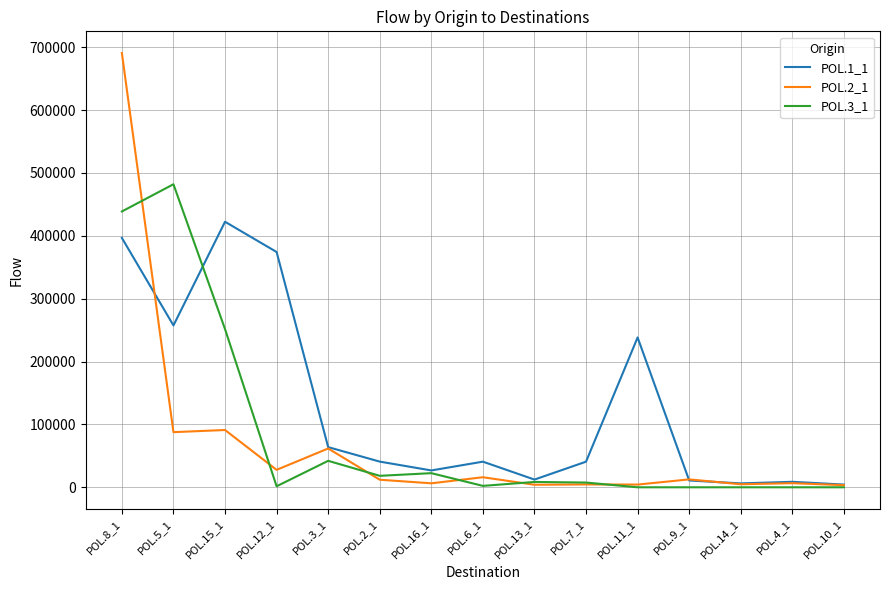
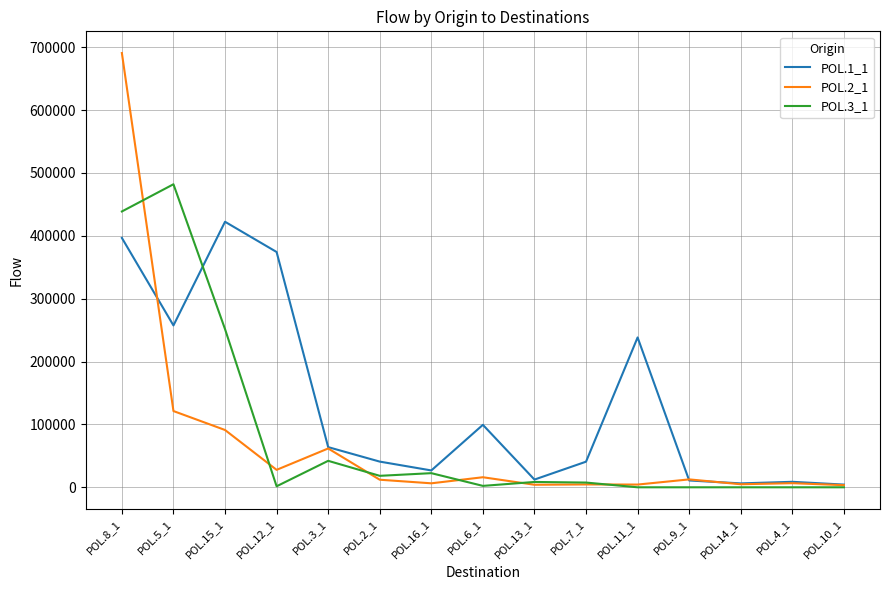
  {
    "POL.1_1": {
      "POL.8_1": 400000,
      "POL.5_1": 260000,
      "POL.15_1": 420000,
      "POL.12_1": 370000,
      "POL.2_1": 40000,
      "POL.16_1": 30000,
-     "POL.6_1": 40000,
+     "POL.6_1": 100000,
      "POL.7_1": 40000,
      "POL.11_1": 240000
    },
    "POL.2_1": {
      "POL.8_1": 690000,
-     "POL.5_1": 90000,
+     "POL.5_1": 120000,
      "POL.15_1": 90000,
      "POL.12_1": 30000,
      "POL.2_1": 10000,
      "POL.16_1": 10000,
      "POL.6_1": 20000,
      "POL.13_1": 0,
      "POL.11_1": 0
    },
    "POL.3_1": {
      "POL.8_1": 440000,
      "POL.5_1": 480000,
      "POL.15_1": 250000,
      "POL.12_1": 0,
      "POL.3_1": 40000,
      "POL.2_1": 20000,
      "POL.16_1": 20000,
      "POL.6_1": 0,
      "POL.11_1": 0,
      "POL.9_1": 0,
      "POL.14_1": 0,
      "POL.4_1": 0
    }
  }
